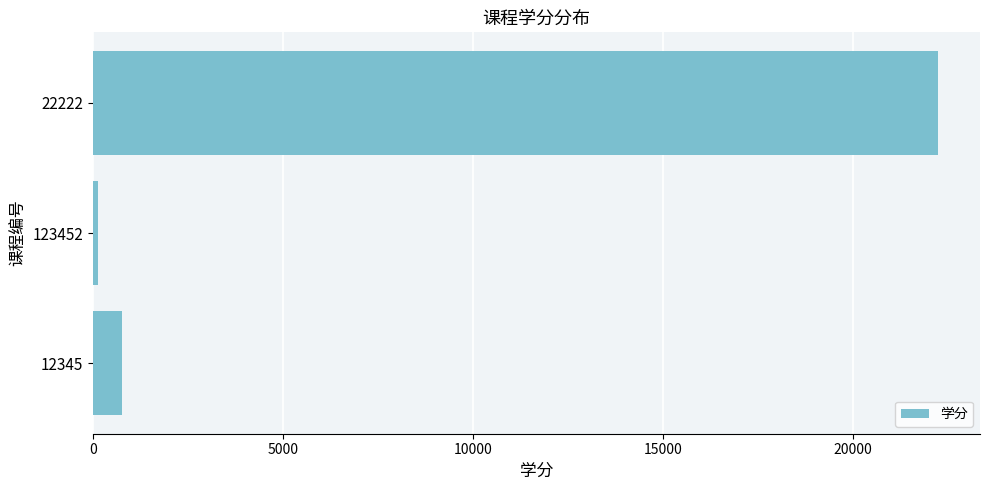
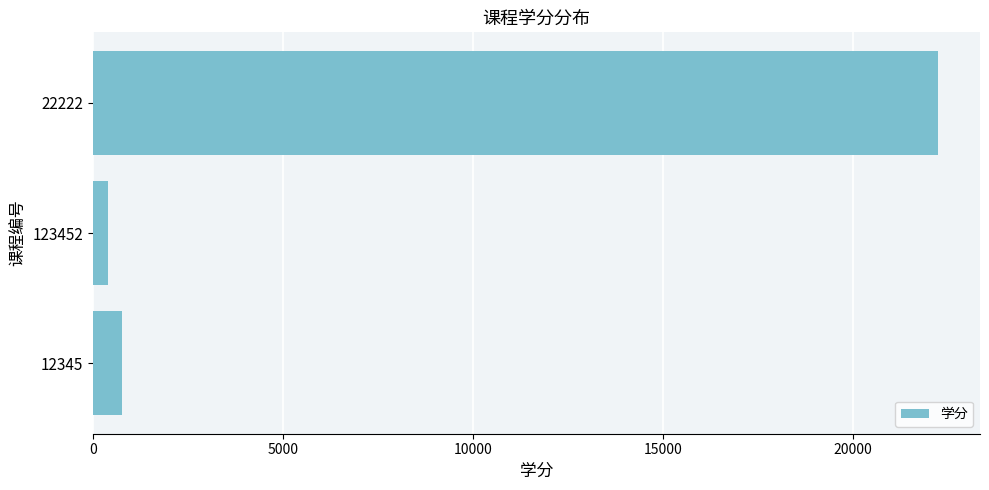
  {
    "22222": 22200,
-   "123452": 100,
+   "123452": 400,
    "12345": 800
  }
